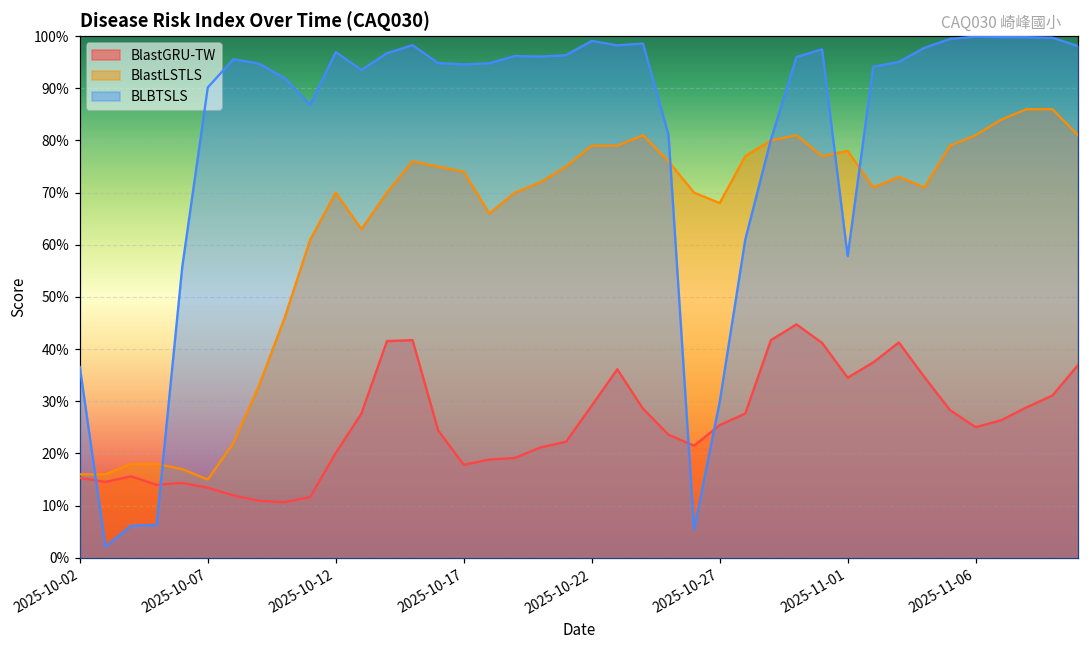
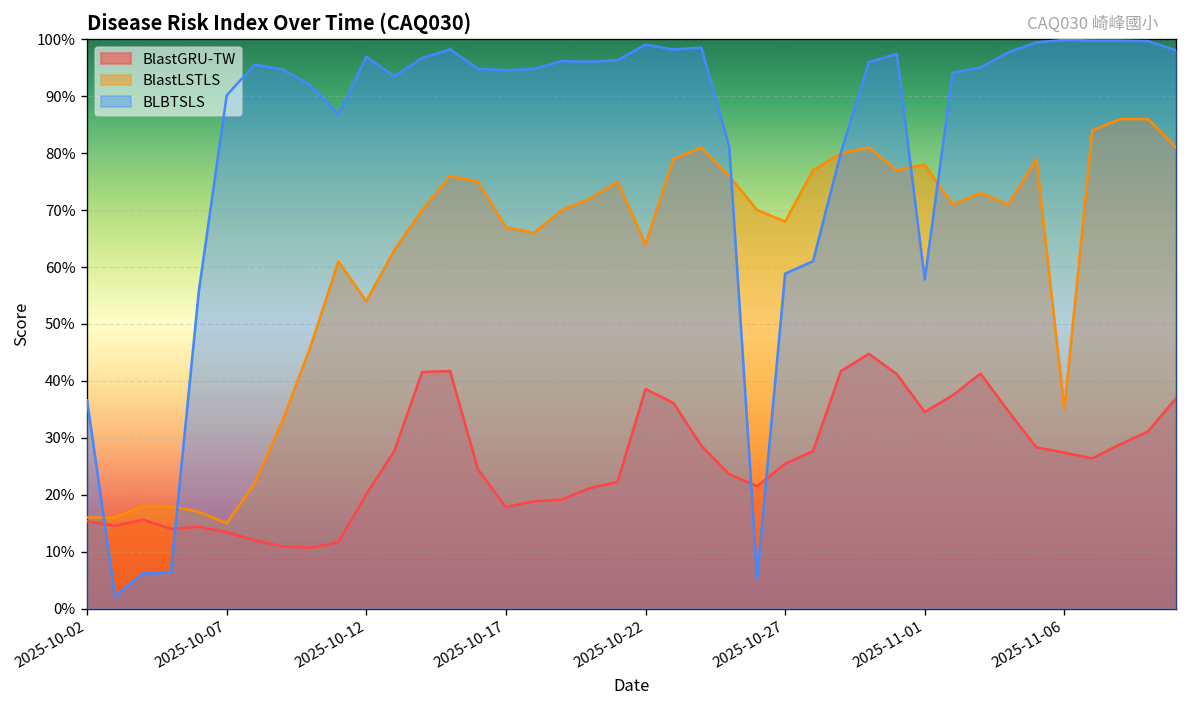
  {
    "BlastGRU-TW": {
      "2025-10-02": "15%",
      "2025-10-07": "13%",
      "2025-10-12": "20%",
      "2025-10-17": "18%",
-     "2025-10-22": "29%",
+     "2025-10-22": "39%",
      "2025-10-27": "25%",
      "2025-11-01": "35%",
-     "2025-11-06": "25%"
+     "2025-11-06": "27%"
    },
    "BlastLSTLS": {
      "2025-10-02": "16%",
      "2025-10-07": "15%",
-     "2025-10-12": "70%",
-     "2025-10-17": "74%",
-     "2025-10-22": "79%",
+     "2025-10-12": "54%",
+     "2025-10-17": "67%",
+     "2025-10-22": "64%",
      "2025-10-27": "68%",
      "2025-11-01": "78%",
-     "2025-11-06": "81%"
+     "2025-11-06": "35%"
    },
    "BLBTSLS": {
      "2025-10-02": "37%",
      "2025-10-12": "97%",
      "2025-10-17": "95%",
      "2025-10-22": "99%",
-     "2025-10-27": "30%",
+     "2025-10-27": "59%",
      "2025-11-01": "58%",
      "2025-11-06": "100%"
    }
  }
